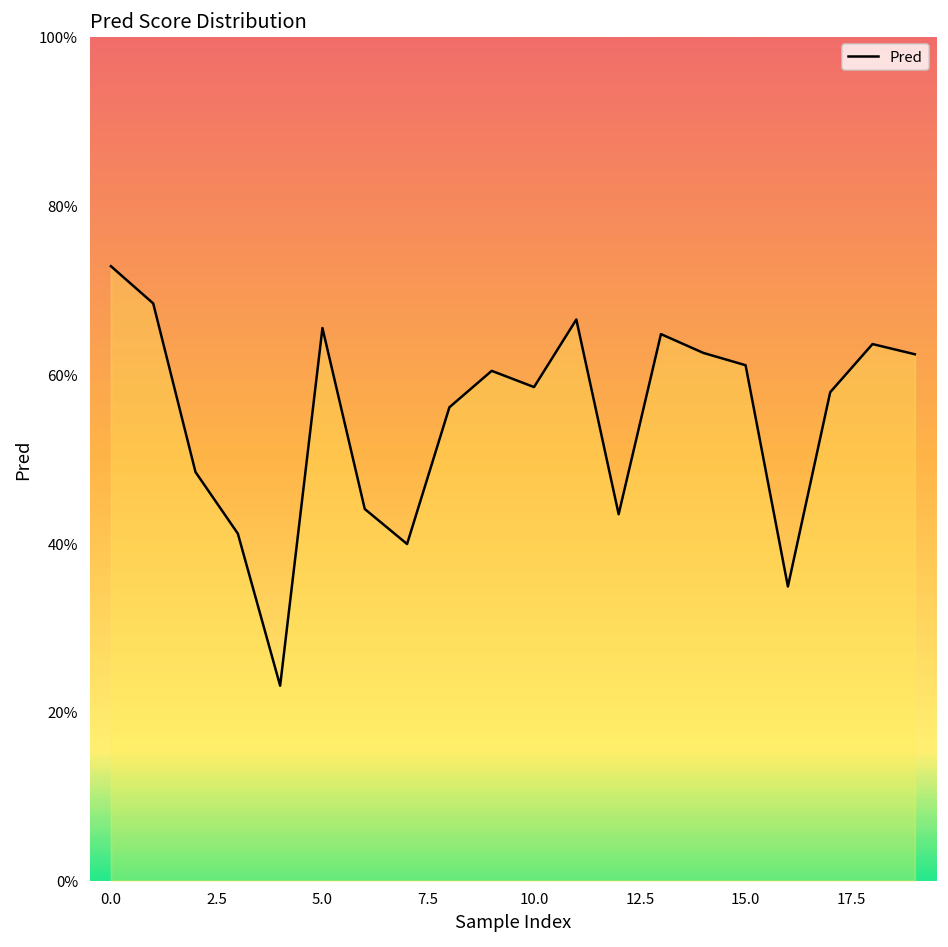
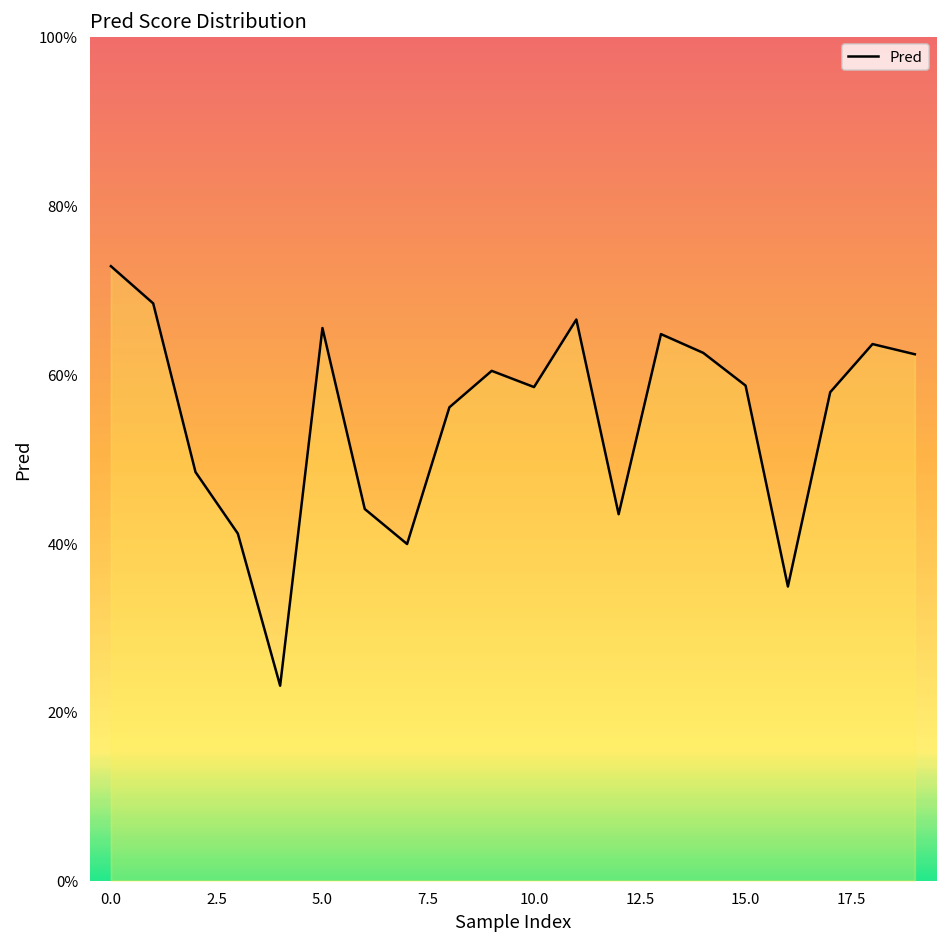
  {
    "0.0": "73%",
    "5.0": "65%",
    "10.0": "58%",
-   "15.0": "61%"
+   "15.0": "59%"
  }
